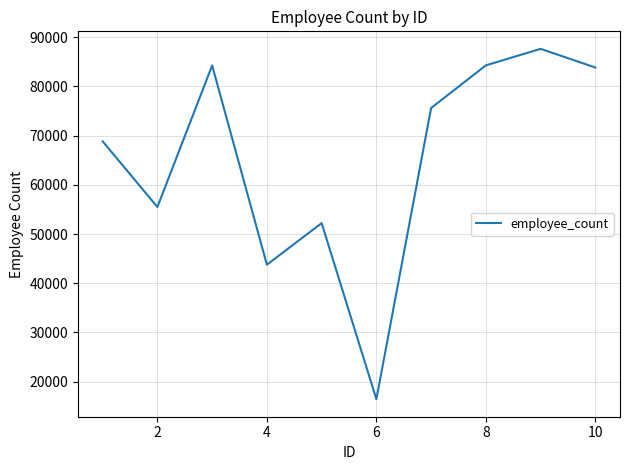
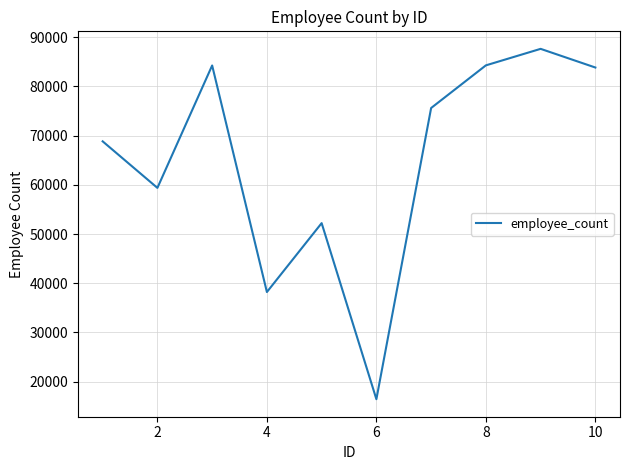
  {
-   "2": 55000,
-   "4": 44000,
+   "2": 59000,
+   "4": 38000,
    "6": 16000,
    "8": 84000,
    "10": 84000
  }
